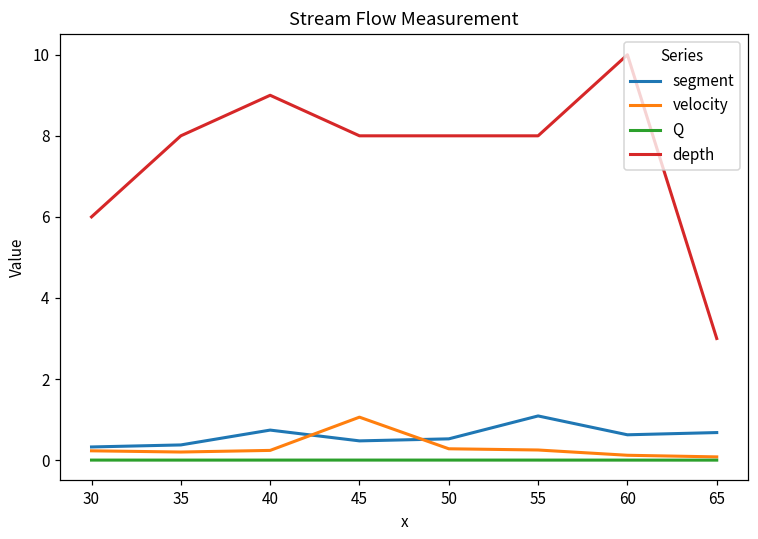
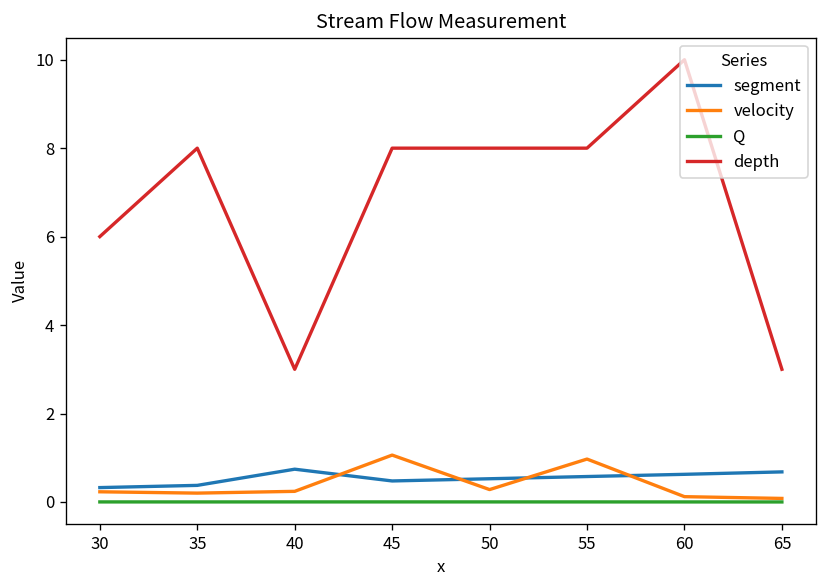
  {
    "segment": {
      "30": 0.3,
      "35": 0.4,
      "40": 0.7,
      "45": 0.5,
      "50": 0.5,
-     "55": 1.1,
+     "55": 0.6,
      "60": 0.6,
      "65": 0.7
    },
    "velocity": {
      "30": 0.2,
      "35": 0.2,
      "40": 0.2,
      "45": 1.1,
      "50": 0.3,
-     "55": 0.3,
+     "55": 1.0,
      "60": 0.1,
      "65": 0.1
    },
    "Q": {
      "30": 0.0,
      "35": 0.0,
      "40": 0.0,
      "45": 0.0,
      "50": 0.0,
      "55": 0.0,
      "60": 0.0,
      "65": 0.0
    },
    "depth": {
      "30": 6,
      "35": 8,
-     "40": 9,
+     "40": 3,
      "45": 8,
      "50": 8,
      "55": 8,
      "65": 3
    }
  }
